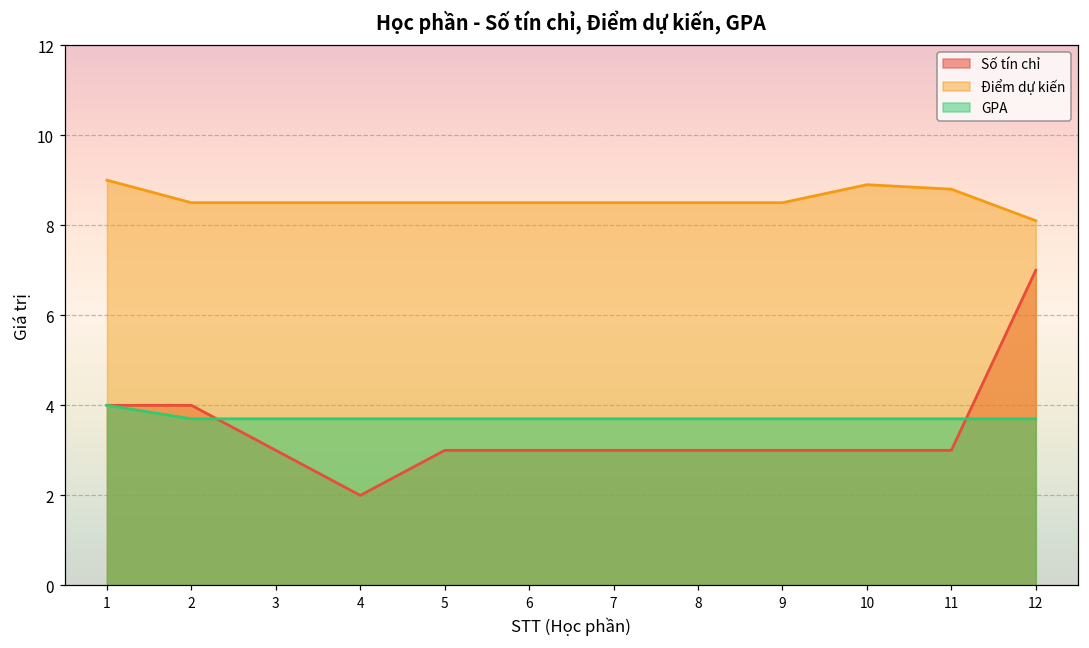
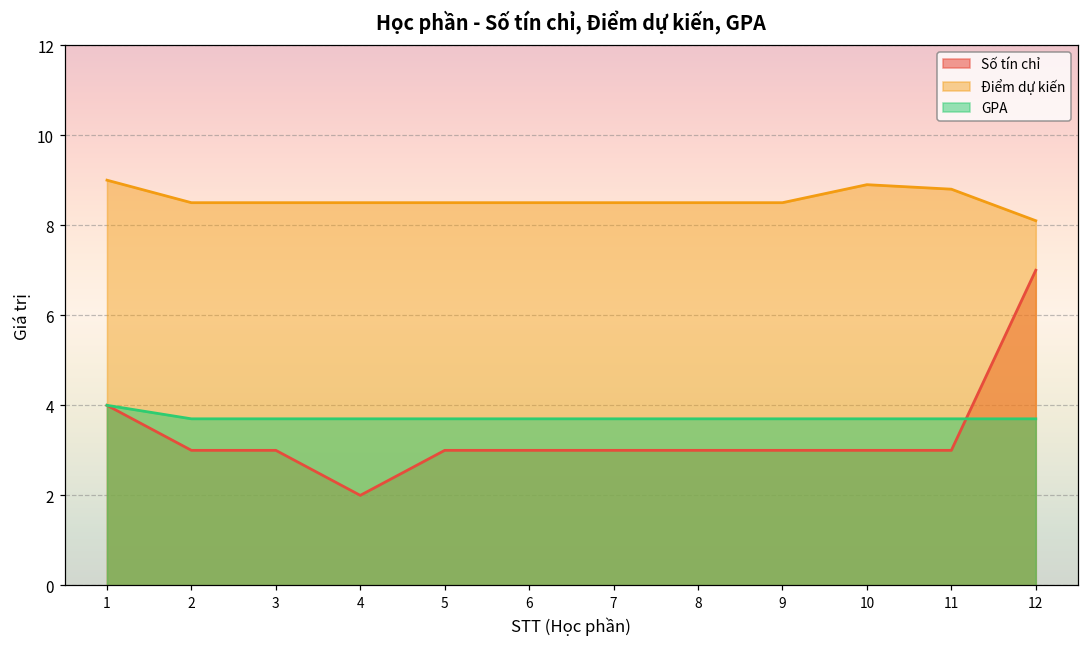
  {
    "Số tín chỉ": {
-     "2": 4,
+     "2": 3,
      "3": 3,
      "4": 2,
      "5": 3,
      "6": 3,
      "7": 3,
      "8": 3,
      "9": 3,
      "10": 3,
      "11": 3,
      "12": 7
    },
    "Điểm dự kiến": {
      "1": 9,
      "2": 8.5,
      "3": 8.5,
      "4": 8.5,
      "5": 8.5,
      "6": 8.5,
      "7": 8.5,
      "8": 8.5,
      "9": 8.5,
      "10": 8.9,
      "11": 8.8,
      "12": 8.1
    },
    "GPA": {
      "2": 3.7,
      "3": 3.7,
      "4": 3.7,
      "5": 3.7,
      "6": 3.7,
      "7": 3.7,
      "8": 3.7,
      "9": 3.7,
      "10": 3.7,
      "11": 3.7,
      "12": 3.7
    }
  }
